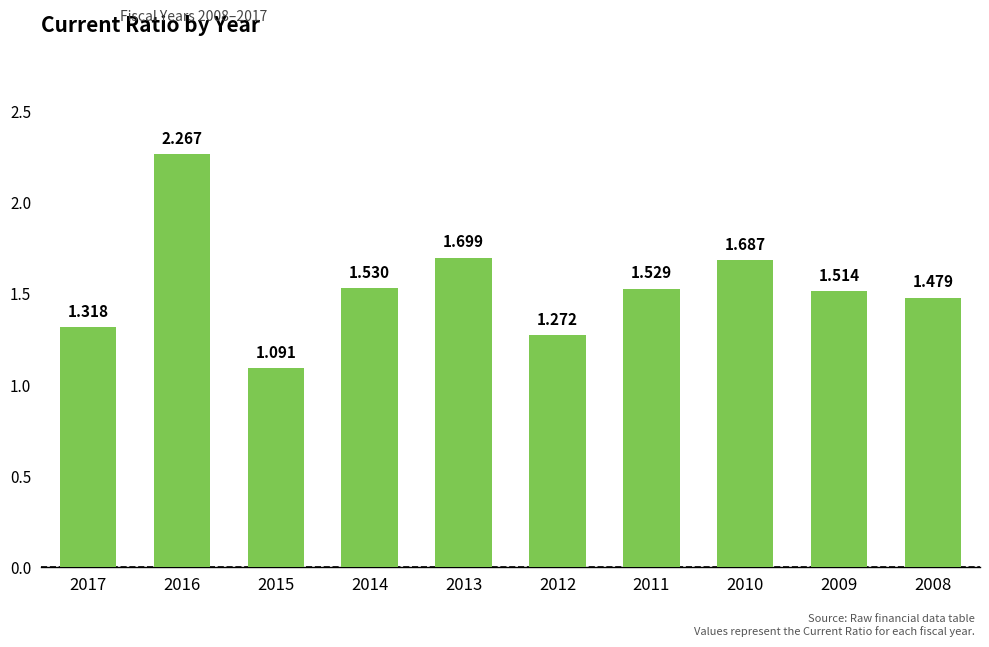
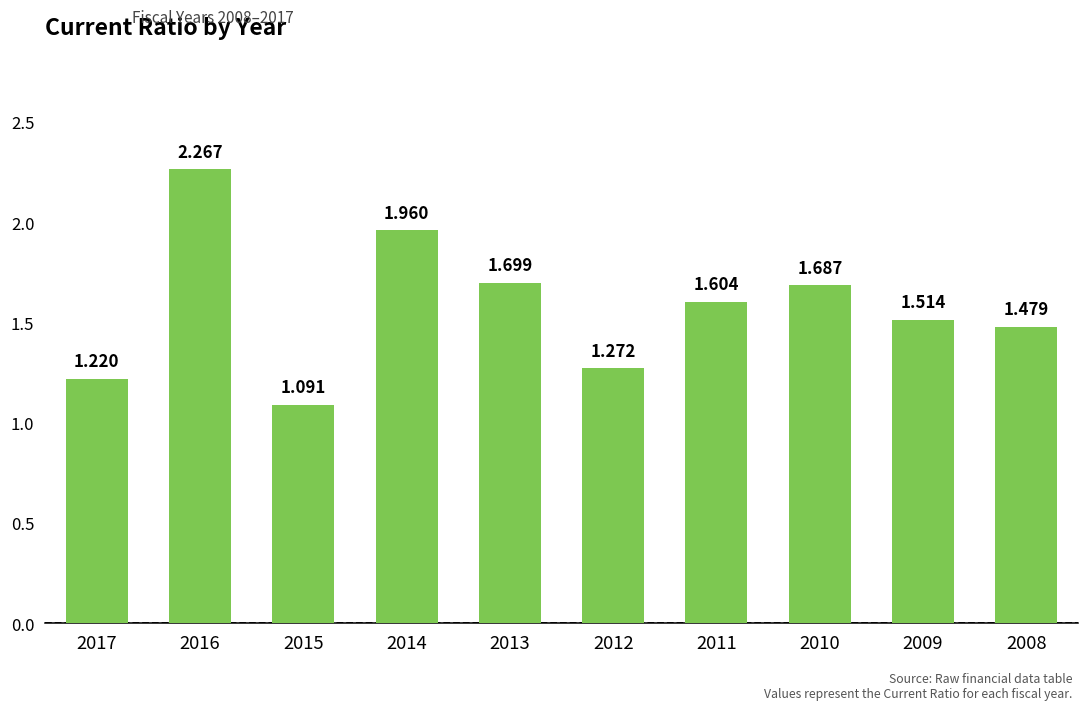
  {
-   "2017": 1.318,
+   "2017": 1.220,
    "2016": 2.267,
    "2015": 1.091,
-   "2014": 1.530,
+   "2014": 1.960,
    "2013": 1.699,
    "2012": 1.272,
-   "2011": 1.529,
+   "2011": 1.604,
    "2010": 1.687,
    "2009": 1.514,
    "2008": 1.479
  }
